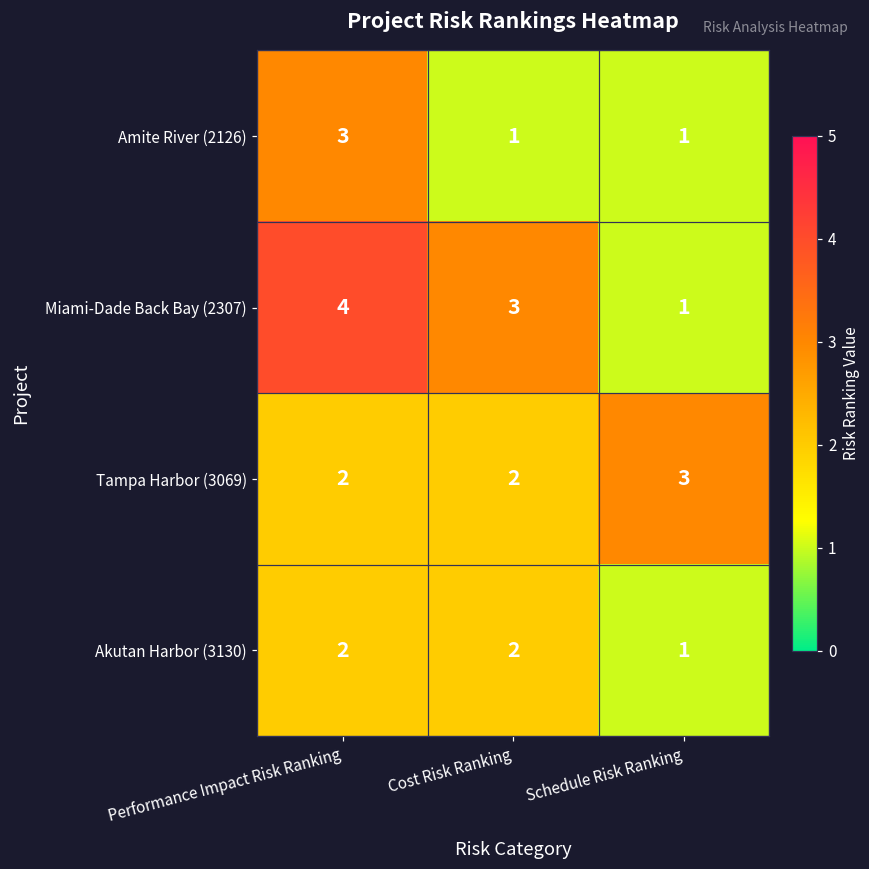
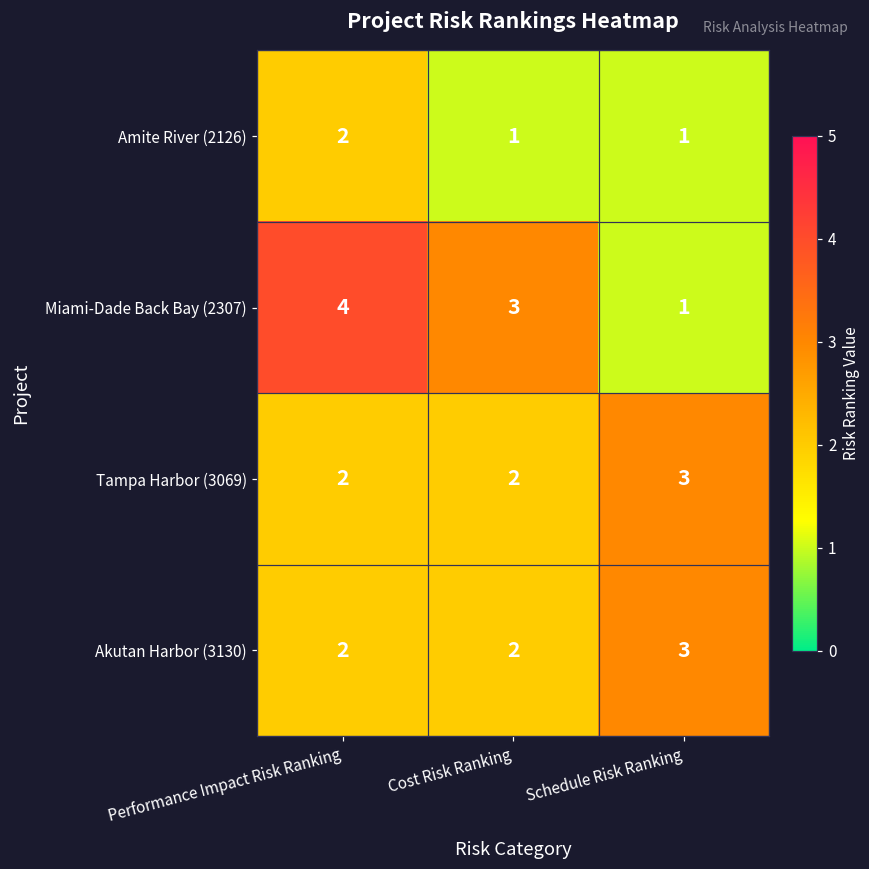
  {
    "Amite River (2126)": {
-     "Performance Impact Risk Ranking": 3,
+     "Performance Impact Risk Ranking": 2,
      "Cost Risk Ranking": 1,
      "Schedule Risk Ranking": 1
    },
    "Miami-Dade Back Bay (2307)": {
      "Performance Impact Risk Ranking": 4,
      "Cost Risk Ranking": 3,
      "Schedule Risk Ranking": 1
    },
    "Tampa Harbor (3069)": {
      "Performance Impact Risk Ranking": 2,
      "Cost Risk Ranking": 2,
      "Schedule Risk Ranking": 3
    },
    "Akutan Harbor (3130)": {
      "Performance Impact Risk Ranking": 2,
      "Cost Risk Ranking": 2,
-     "Schedule Risk Ranking": 1
+     "Schedule Risk Ranking": 3
    }
  }
